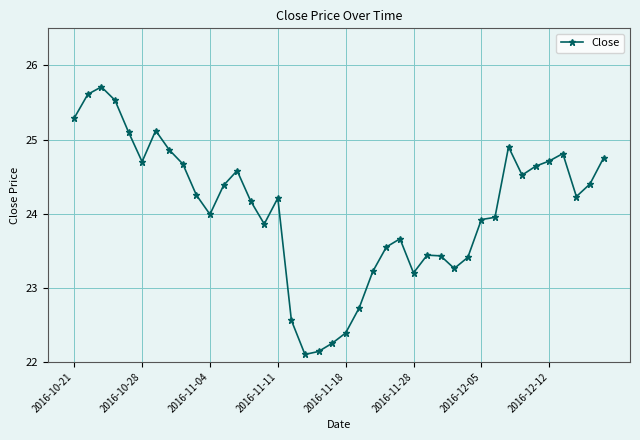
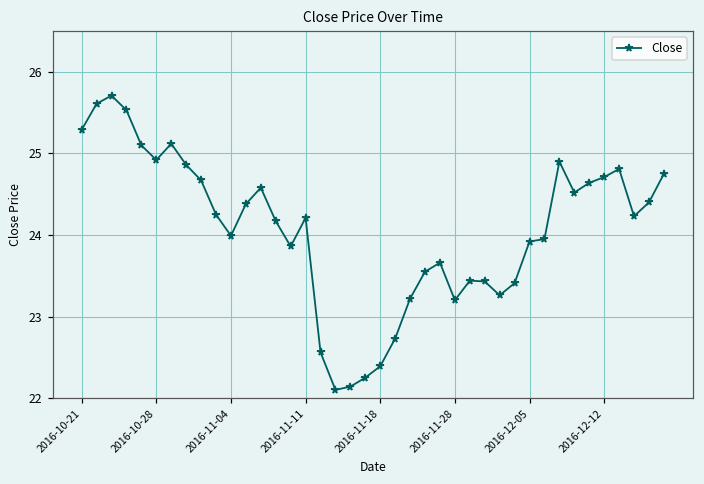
  {
    "2016-10-21": 25.3,
-   "2016-10-28": 24.7,
+   "2016-10-28": 24.9,
    "2016-11-04": 24.0,
    "2016-11-11": 24.2,
    "2016-11-18": 22.4,
    "2016-11-28": 23.2,
    "2016-12-05": 23.9,
    "2016-12-12": 24.7
  }
